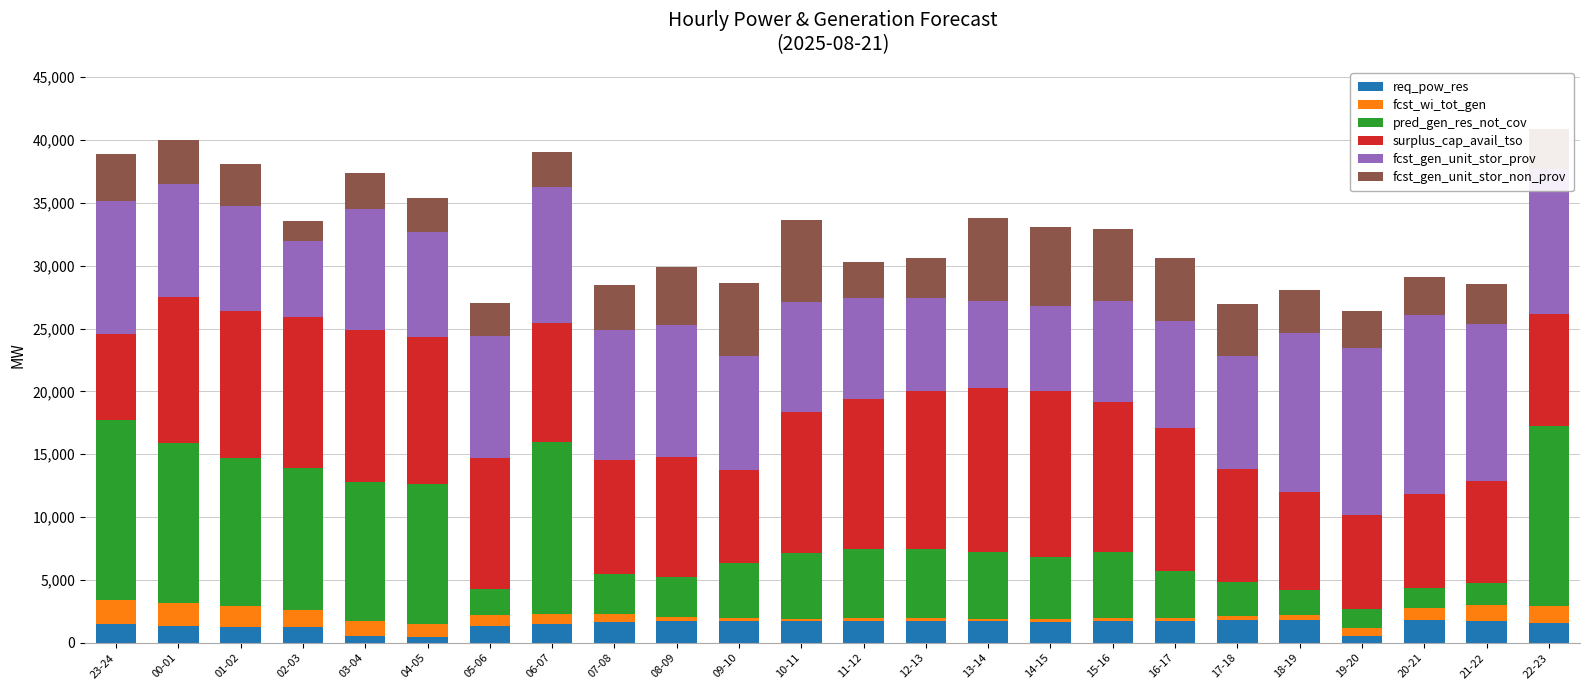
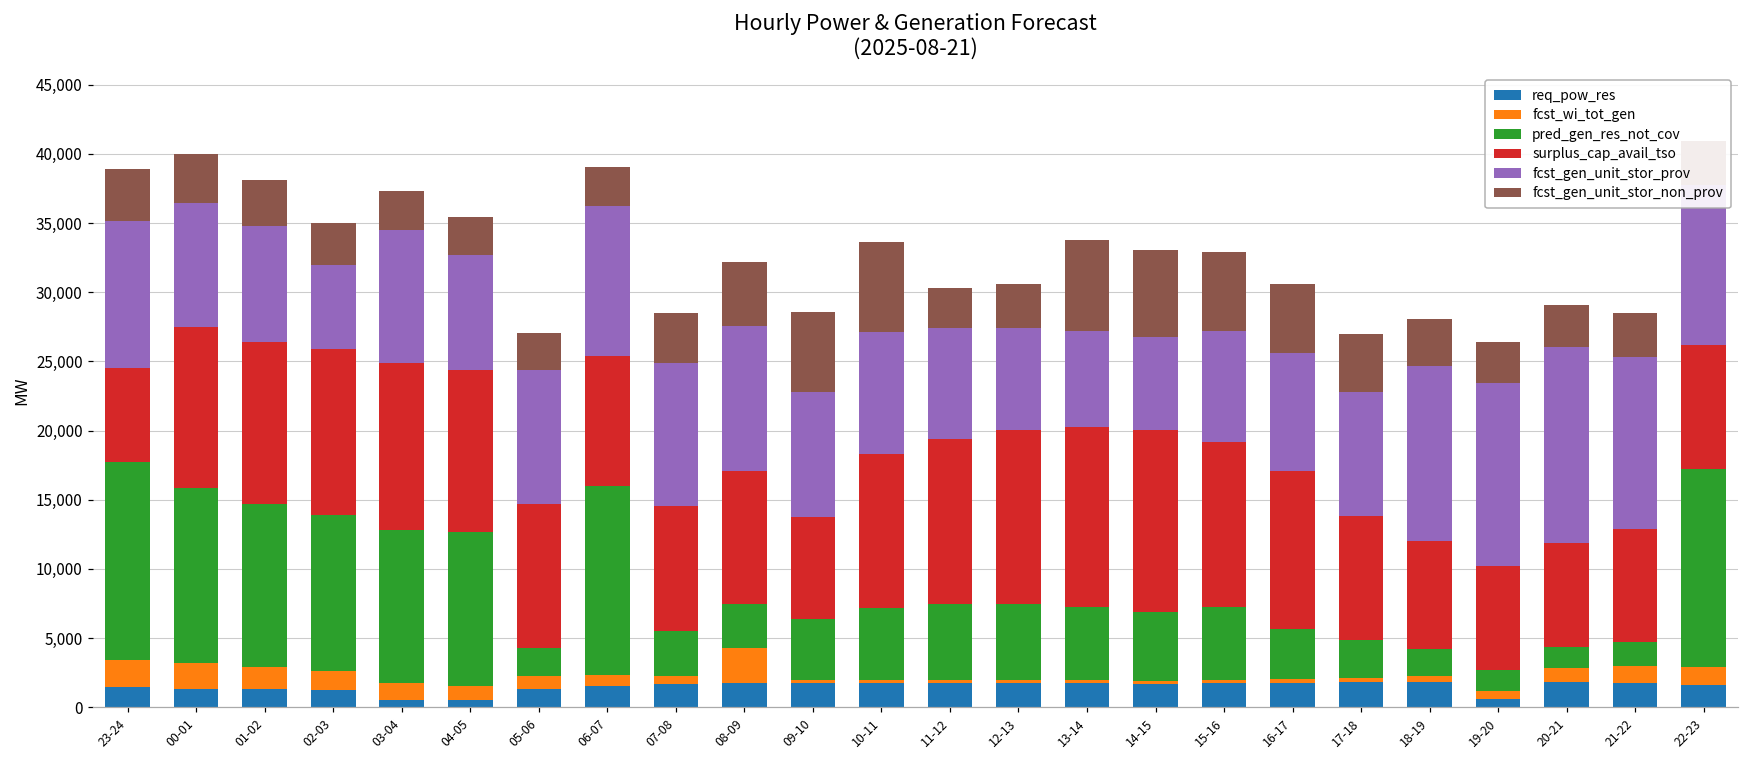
  {
    "req_pow_res": {
      "23-24": "1,500",
      "00-01": "1,300",
      "01-02": "1,300",
      "02-03": "1,200",
      "03-04": "500",
      "04-05": "500",
      "05-06": "1,300",
      "06-07": "1,500",
      "07-08": "1,700",
      "08-09": "1,700",
      "09-10": "1,700",
      "10-11": "1,700",
      "11-12": "1,700",
      "12-13": "1,800",
      "13-14": "1,700",
      "14-15": "1,700",
      "15-16": "1,700",
      "16-17": "1,800",
      "17-18": "1,800",
      "18-19": "1,800",
      "19-20": "600",
      "20-21": "1,800",
      "21-22": "1,700",
      "22-23": "1,600"
    },
    "fcst_wi_tot_gen": {
      "23-24": "1,900",
      "00-01": "1,800",
      "01-02": "1,600",
      "02-03": "1,400",
      "03-04": "1,200",
      "04-05": "1,000",
      "05-06": "900",
      "06-07": "800",
      "07-08": "600",
-     "08-09": "300",
+     "08-09": "2,600",
      "09-10": "200",
      "10-11": "200",
      "11-12": "200",
      "12-13": "200",
      "15-16": "200",
      "16-17": "300",
      "17-18": "300",
      "18-19": "400",
      "19-20": "600",
      "20-21": "1,000",
      "21-22": "1,200",
      "22-23": "1,400"
    },
    "pred_gen_res_not_cov": {
      "23-24": "14,300",
      "00-01": "12,700",
      "01-02": "11,800",
      "02-03": "11,300",
      "03-04": "11,100",
      "04-05": "11,100",
      "05-06": "2,100",
      "06-07": "13,700",
      "07-08": "3,200",
      "08-09": "3,200",
      "09-10": "4,400",
      "10-11": "5,200",
      "11-12": "5,500",
      "12-13": "5,500",
      "13-14": "5,300",
      "14-15": "5,000",
      "15-16": "5,300",
      "16-17": "3,700",
      "17-18": "2,800",
      "18-19": "2,000",
      "19-20": "1,500",
      "20-21": "1,500",
      "21-22": "1,800",
      "22-23": "14,300"
    },
    "surplus_cap_avail_tso": {
      "23-24": "6,800",
      "00-01": "11,600",
      "01-02": "11,700",
      "02-03": "12,000",
      "03-04": "12,100",
      "04-05": "11,700",
      "05-06": "10,400",
      "06-07": "9,400",
      "07-08": "9,000",
      "08-09": "9,600",
      "09-10": "7,400",
      "10-11": "11,200",
      "11-12": "11,900",
      "12-13": "12,600",
      "13-14": "13,000",
      "14-15": "13,200",
      "15-16": "11,900",
      "16-17": "11,400",
      "17-18": "9,000",
      "18-19": "7,800",
      "19-20": "7,500",
      "20-21": "7,500",
      "21-22": "8,200",
      "22-23": "8,900"
    },
    "fcst_gen_unit_stor_prov": {
      "23-24": "10,600",
      "00-01": "9,000",
      "01-02": "8,400",
      "02-03": "6,000",
      "03-04": "9,600",
      "04-05": "8,300",
      "05-06": "9,700",
      "06-07": "10,800",
      "07-08": "10,400",
      "08-09": "10,500",
      "09-10": "9,000",
      "10-11": "8,800",
      "11-12": "8,000",
      "12-13": "7,300",
      "13-14": "6,900",
      "14-15": "6,800",
      "15-16": "8,000",
      "16-17": "8,500",
      "17-18": "8,900",
      "18-19": "12,700",
      "19-20": "13,200",
      "20-21": "14,200",
      "21-22": "12,400"
    },
    "fcst_gen_unit_stor_non_prov": {
      "23-24": "3,700",
      "00-01": "3,500",
      "01-02": "3,300",
-     "02-03": "1,600",
+     "02-03": "3,100",
      "03-04": "2,800",
      "04-05": "2,700",
      "05-06": "2,600",
      "06-07": "2,800",
      "07-08": "3,600",
      "08-09": "4,600",
      "09-10": "5,800",
      "10-11": "6,500",
      "11-12": "2,900",
      "12-13": "3,200",
      "13-14": "6,600",
      "14-15": "6,300",
      "15-16": "5,800",
      "16-17": "5,000",
      "17-18": "4,200",
      "18-19": "3,400",
      "19-20": "3,000",
      "20-21": "3,000",
      "21-22": "3,200"
    }
  }
